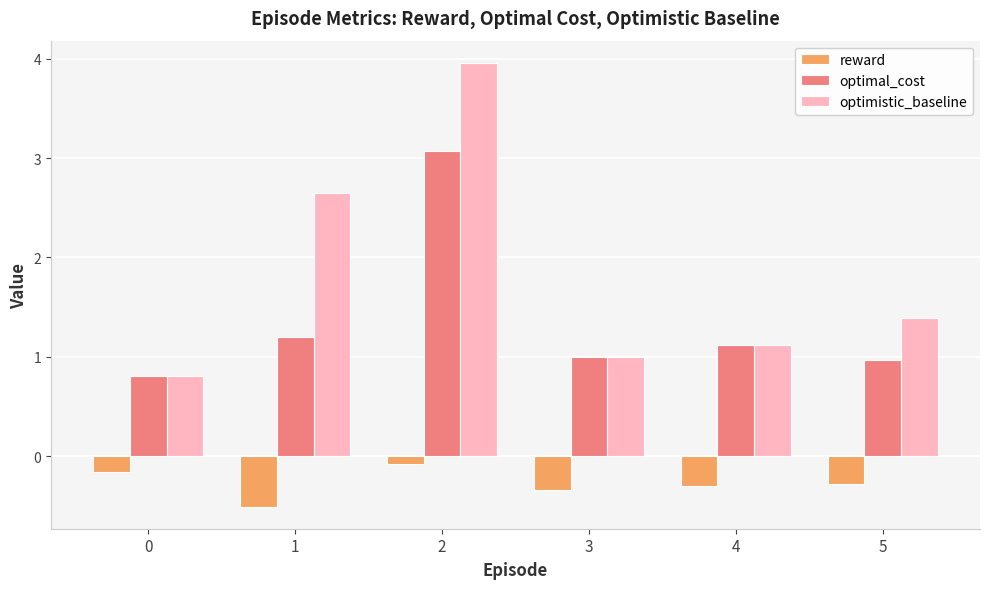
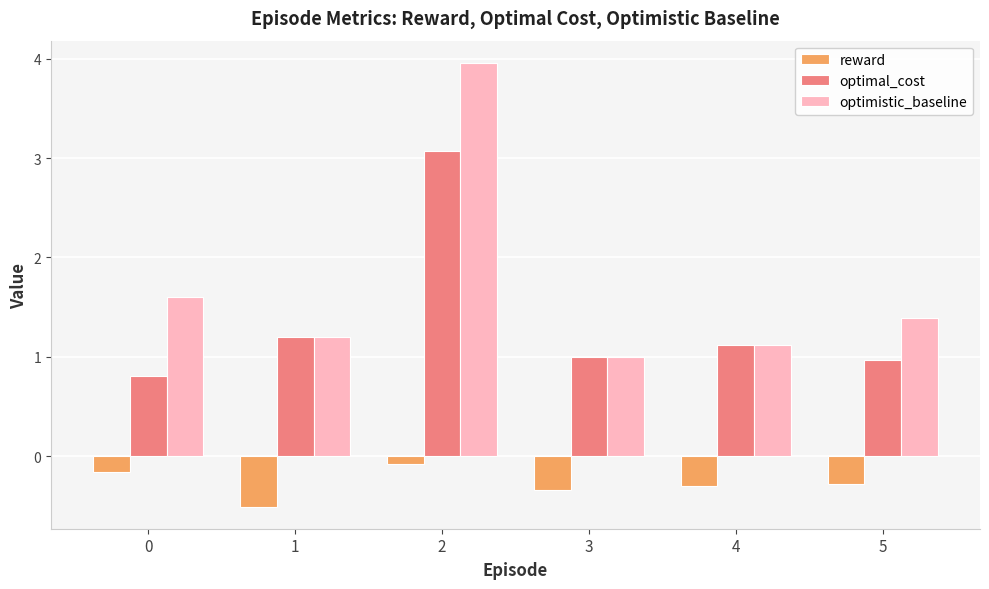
  {
    "optimistic_baseline": {
-     "0": 0.8,
-     "1": 2.6,
+     "0": 1.6,
+     "1": 1.2,
      "2": 4.0,
      "3": 1.0,
      "4": 1.1,
      "5": 1.4
    }
  }
